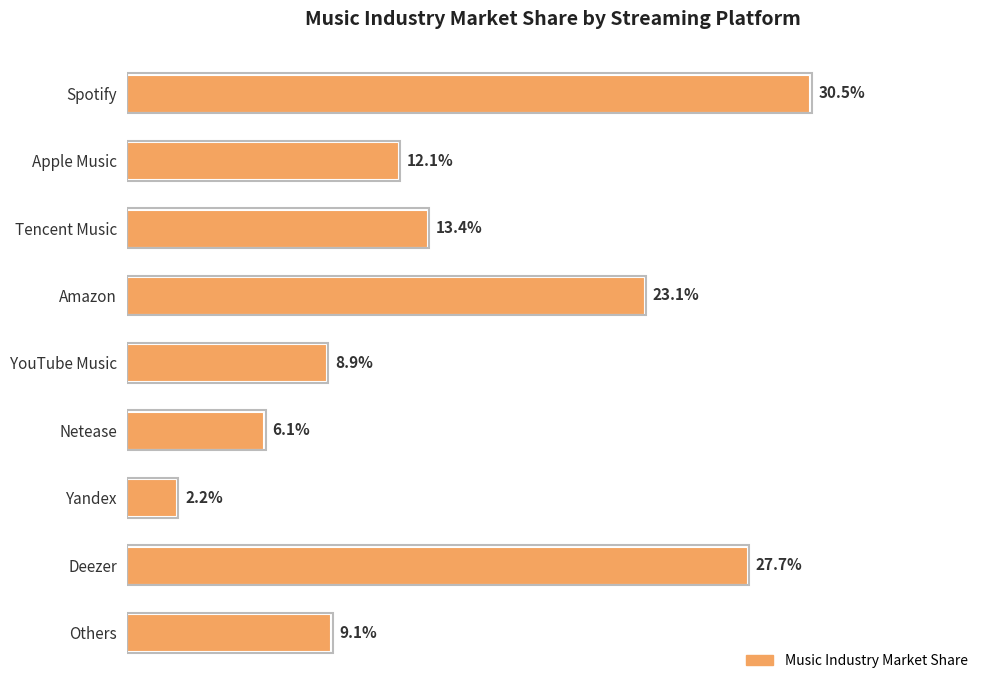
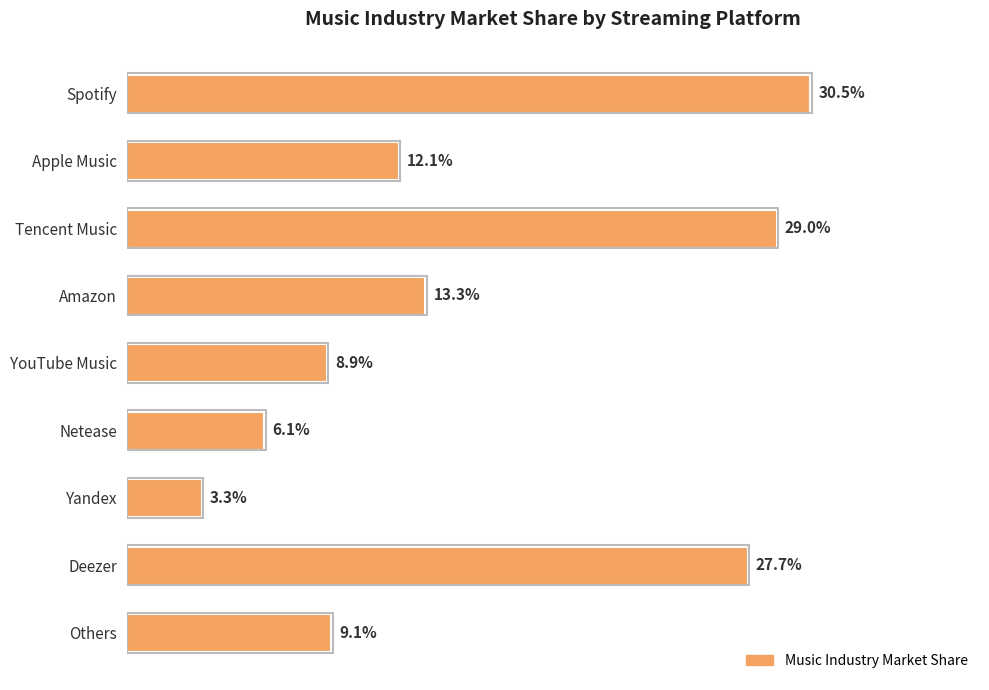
  {
    "Spotify": "30.5%",
    "Apple Music": "12.1%",
-   "Tencent Music": "13.4%",
-   "Amazon": "23.1%",
+   "Tencent Music": "29.0%",
+   "Amazon": "13.3%",
    "YouTube Music": "8.9%",
    "Netease": "6.1%",
-   "Yandex": "2.2%",
+   "Yandex": "3.3%",
    "Deezer": "27.7%",
    "Others": "9.1%"
  }
